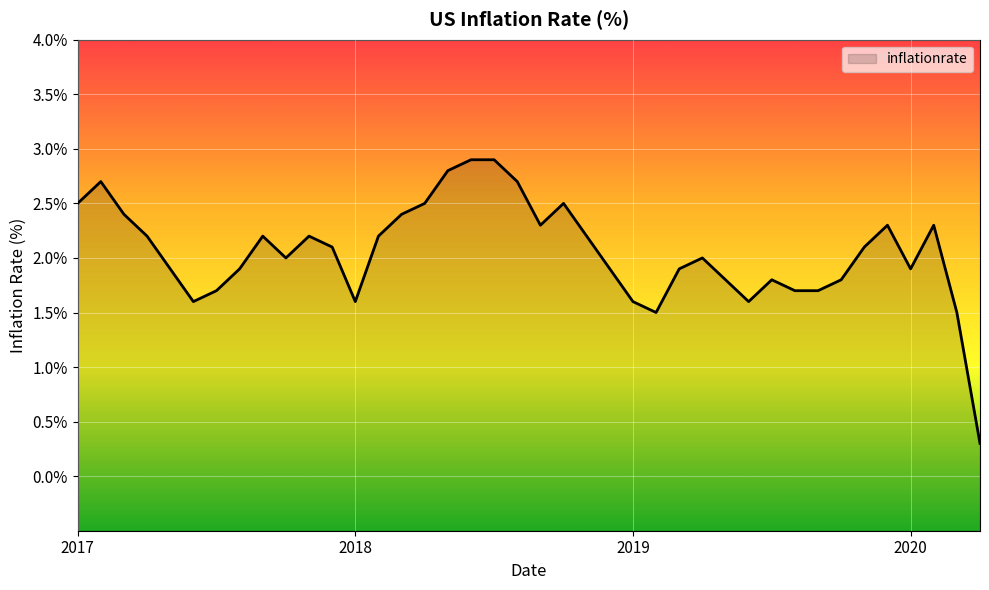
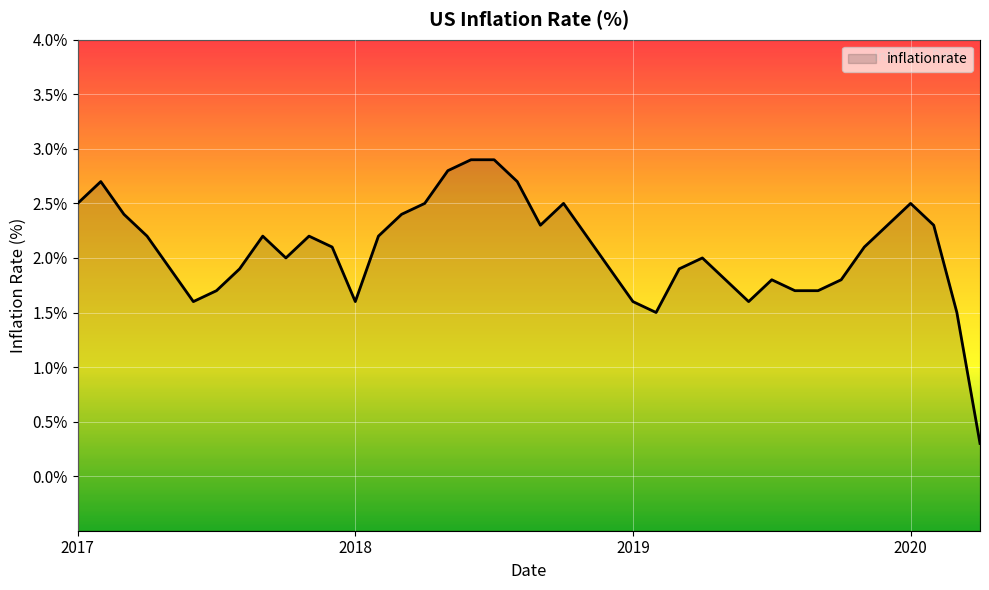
  {
    "2017": "2.5%",
    "2018": "1.6%",
    "2019": "1.6%",
-   "2020": "1.9%"
+   "2020": "2.5%"
  }
